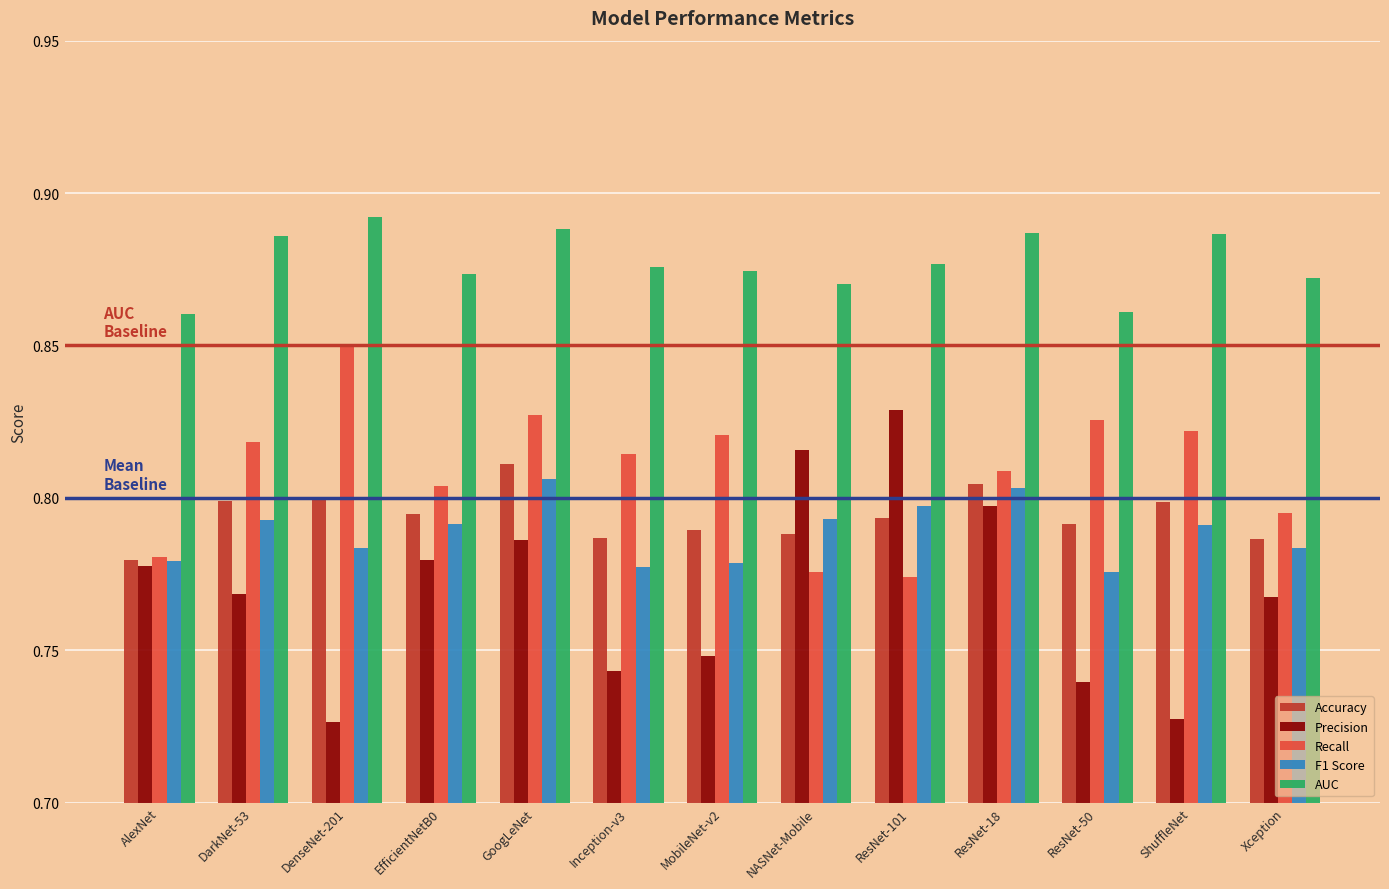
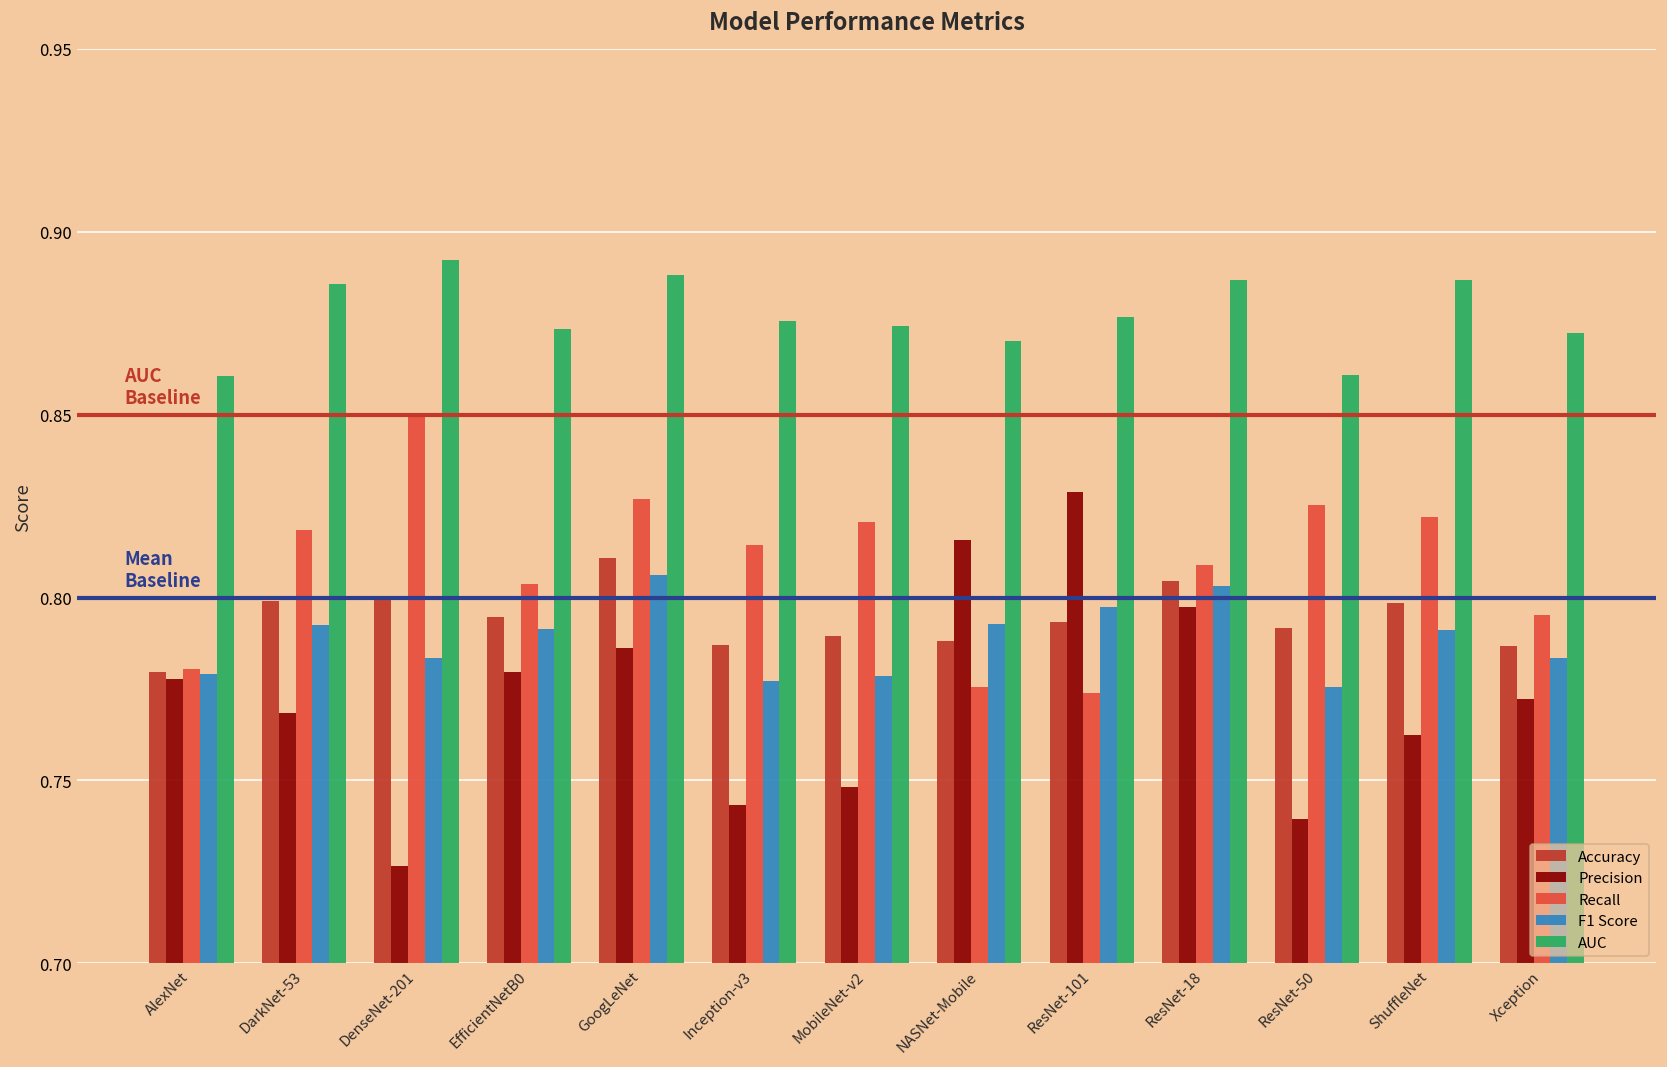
  {
    "Precision": {
      "AlexNet": 0.778,
      "DarkNet-53": 0.768,
      "DenseNet-201": 0.727,
      "EfficientNetB0": 0.780,
      "GoogLeNet": 0.786,
      "Inception-v3": 0.743,
      "MobileNet-v2": 0.748,
      "NASNet-Mobile": 0.816,
      "ResNet-101": 0.829,
      "ResNet-18": 0.797,
      "ResNet-50": 0.740,
-     "ShuffleNet": 0.728,
-     "Xception": 0.767
+     "ShuffleNet": 0.762,
+     "Xception": 0.772
    },
    "F1 Score": {
      "AlexNet": 0.779,
      "DarkNet-53": 0.793,
      "DenseNet-201": 0.784,
      "EfficientNetB0": 0.791,
      "GoogLeNet": 0.806,
      "Inception-v3": 0.777,
      "MobileNet-v2": 0.779,
      "NASNet-Mobile": 0.793,
      "ResNet-101": 0.797,
      "ResNet-18": 0.803,
      "ResNet-50": 0.776,
      "ShuffleNet": 0.791,
      "Xception": 0.784
    },
    "AUC": {
      "AlexNet": 0.860,
      "DarkNet-53": 0.886,
      "DenseNet-201": 0.892,
      "EfficientNetB0": 0.873,
      "GoogLeNet": 0.888,
      "Inception-v3": 0.876,
      "MobileNet-v2": 0.874,
      "NASNet-Mobile": 0.870,
      "ResNet-101": 0.877,
      "ResNet-18": 0.887,
      "ResNet-50": 0.861,
      "ShuffleNet": 0.887,
      "Xception": 0.872
    }
  }
